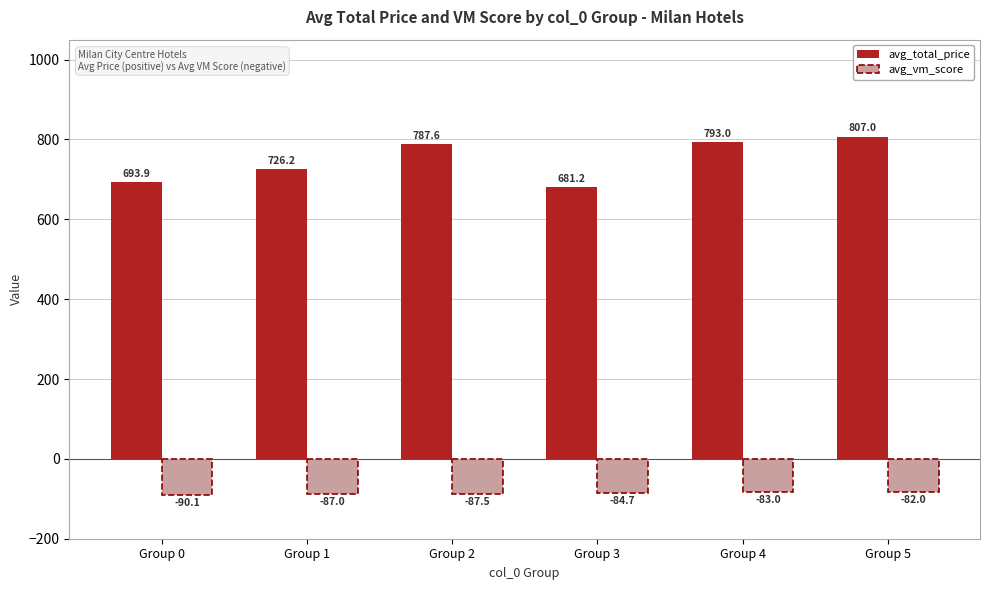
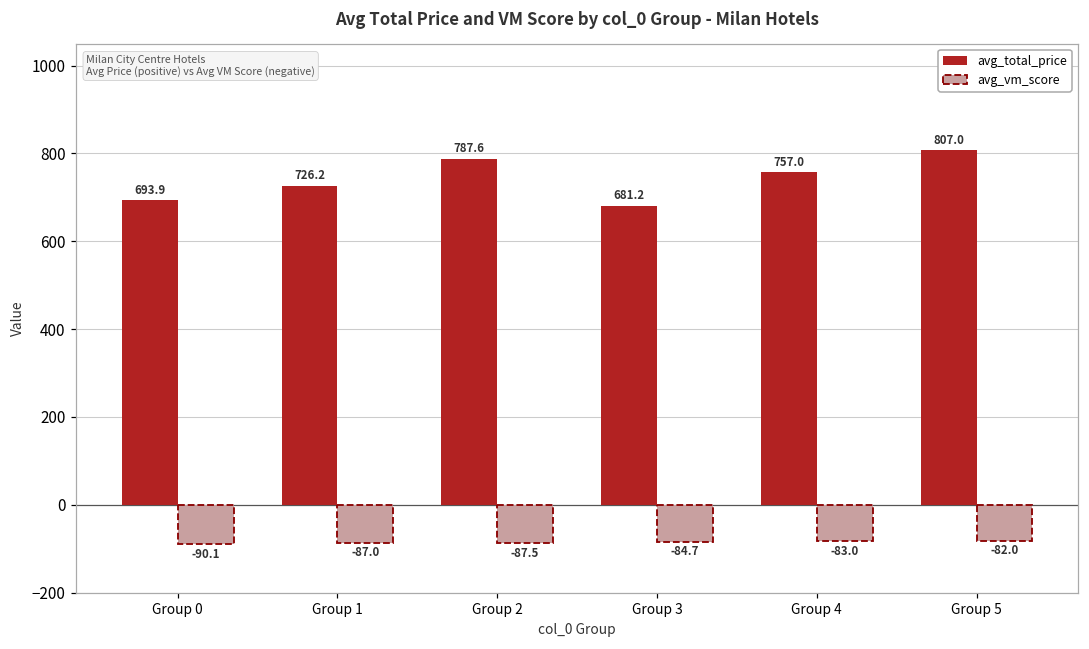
  {
    "avg_total_price": {
      "Group 0": 693.9,
      "Group 1": 726.2,
      "Group 2": 787.6,
      "Group 3": 681.2,
-     "Group 4": 793.0,
+     "Group 4": 757.0,
      "Group 5": 807.0
    },
    "avg_vm_score": {
      "Group 0": -90.1,
      "Group 1": -87.0,
      "Group 2": -87.5,
      "Group 3": -84.7,
      "Group 4": -83.0,
      "Group 5": -82.0
    }
  }
